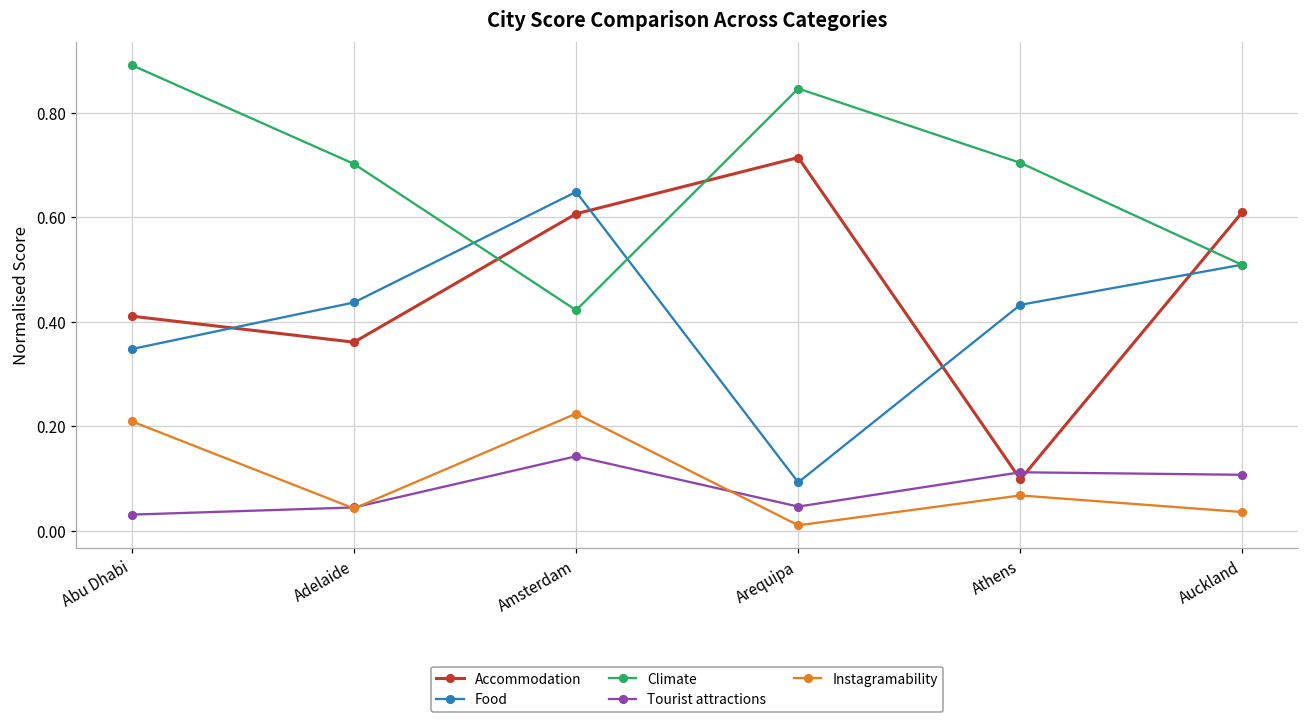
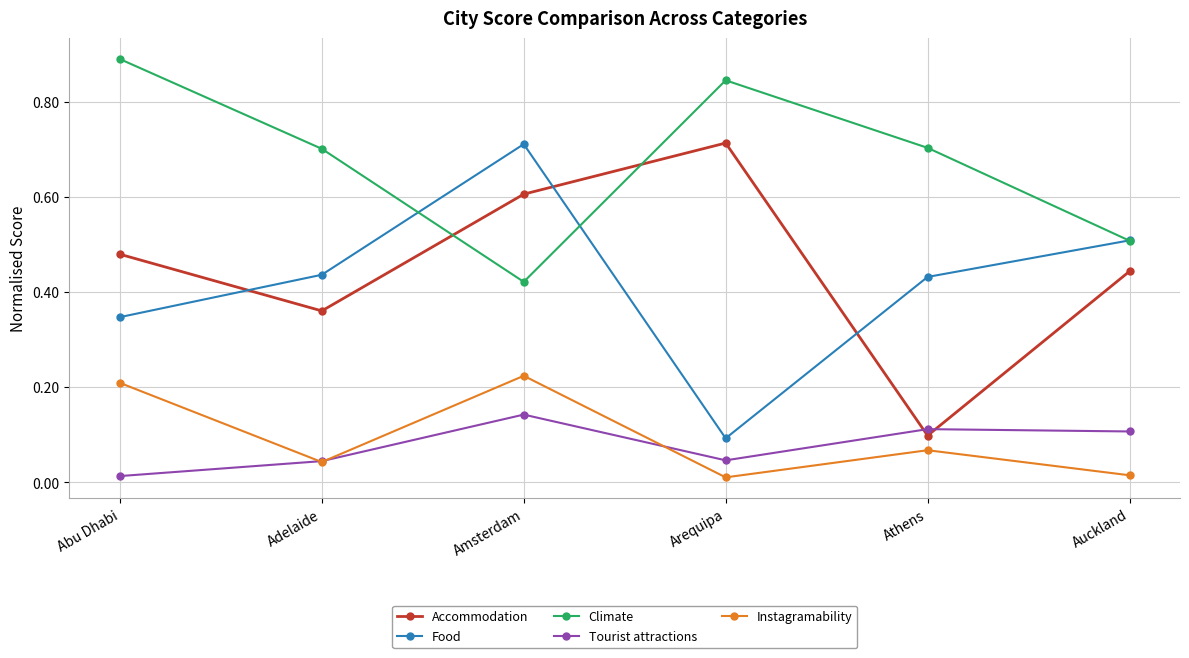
  {
    "Accommodation": {
-     "Abu Dhabi": 0.41,
+     "Abu Dhabi": 0.48,
      "Adelaide": 0.36,
      "Amsterdam": 0.61,
      "Arequipa": 0.71,
      "Athens": 0.10,
-     "Auckland": 0.61
+     "Auckland": 0.44
    },
    "Food": {
      "Abu Dhabi": 0.35,
      "Adelaide": 0.44,
-     "Amsterdam": 0.65,
+     "Amsterdam": 0.71,
      "Arequipa": 0.09,
      "Athens": 0.43
    },
    "Climate": {
      "Abu Dhabi": 0.89,
      "Adelaide": 0.70,
      "Amsterdam": 0.42,
      "Arequipa": 0.85,
      "Athens": 0.70
    },
    "Tourist attractions": {
-     "Abu Dhabi": 0.03,
+     "Abu Dhabi": 0.01,
      "Amsterdam": 0.14,
      "Arequipa": 0.05,
      "Athens": 0.11,
      "Auckland": 0.11
    },
    "Instagramability": {
      "Abu Dhabi": 0.21,
      "Amsterdam": 0.22,
      "Arequipa": 0.01,
      "Athens": 0.07,
-     "Auckland": 0.04
+     "Auckland": 0.01
    }
  }
